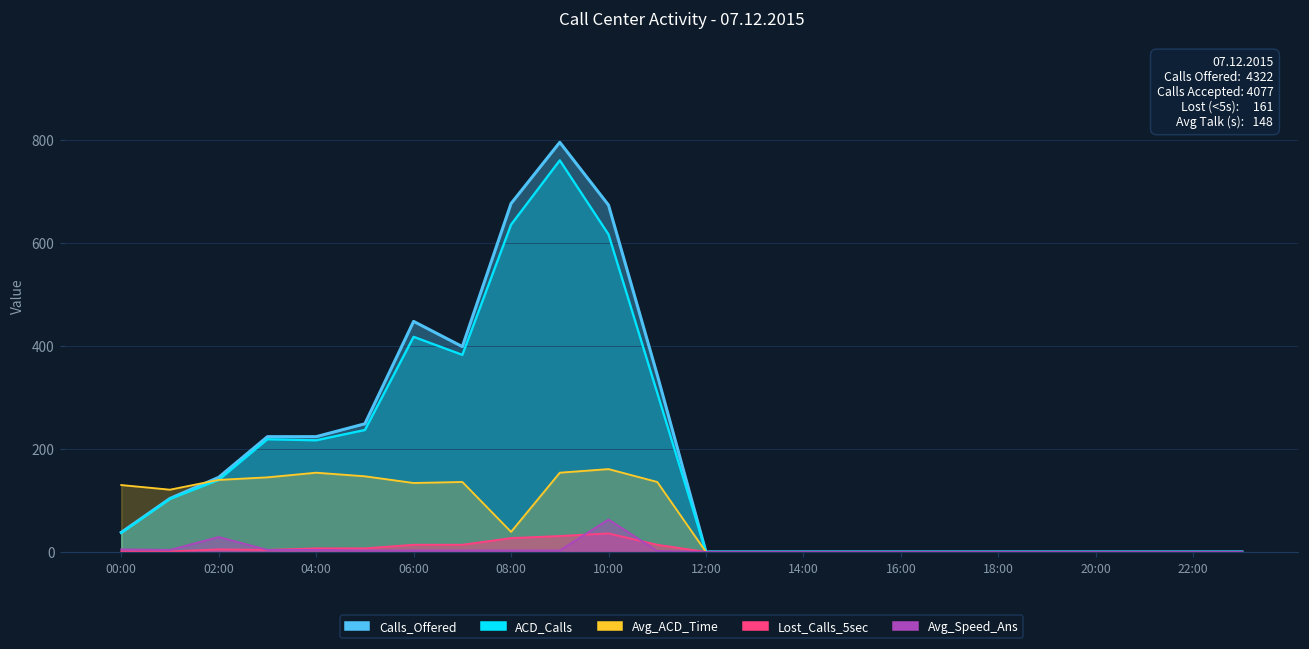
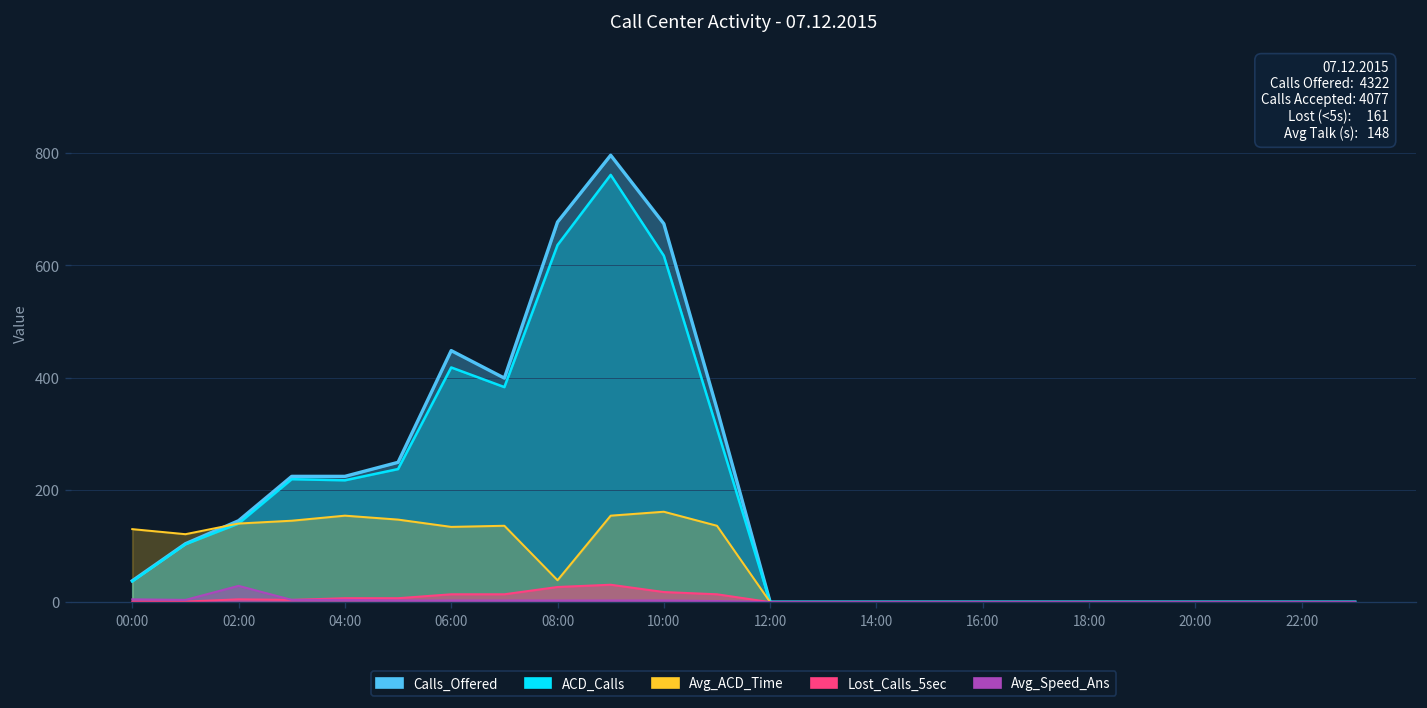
  {
    "Avg_ACD_Time": {
      "00:00": 130,
      "04:00": 150,
      "06:00": 130,
      "08:00": 40,
      "10:00": 160
    },
    "Lost_Calls_5sec": {
      "02:00": 10,
      "06:00": 10,
      "08:00": 30,
-     "10:00": 40
+     "10:00": 20
    },
    "Avg_Speed_Ans": {
      "02:00": 30,
      "06:00": 0,
      "08:00": 0,
-     "10:00": 60
+     "10:00": 0
    }
  }
